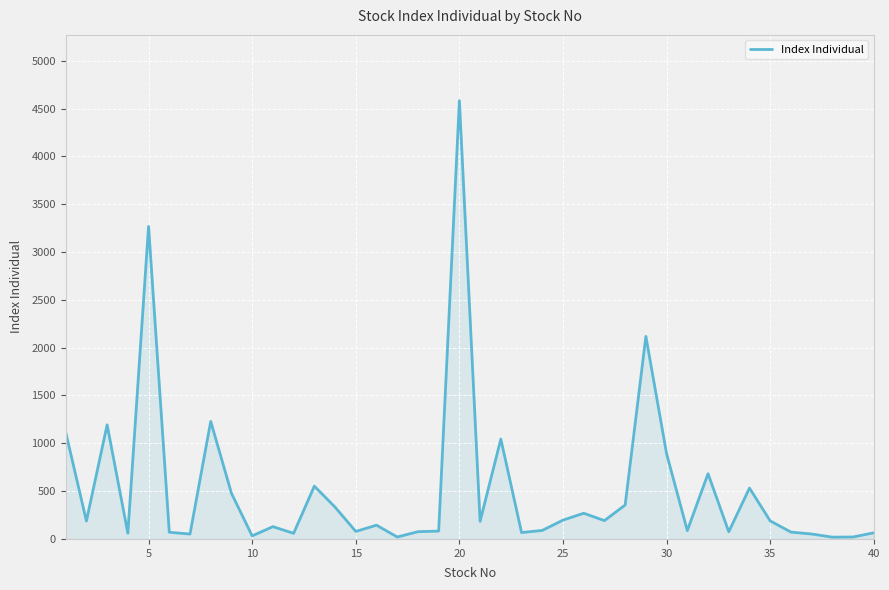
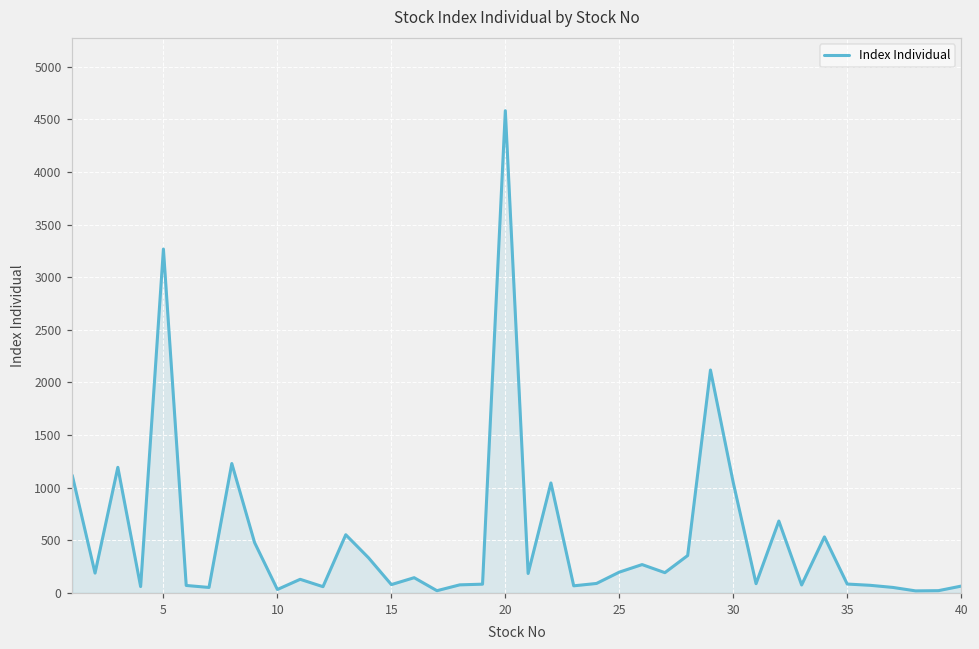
  {
    "5": 3300,
    "10": 0,
    "15": 100,
    "20": 4600,
    "25": 200,
-   "30": 900,
-   "35": 200,
+   "30": 1000,
+   "35": 100,
    "40": 100
  }
